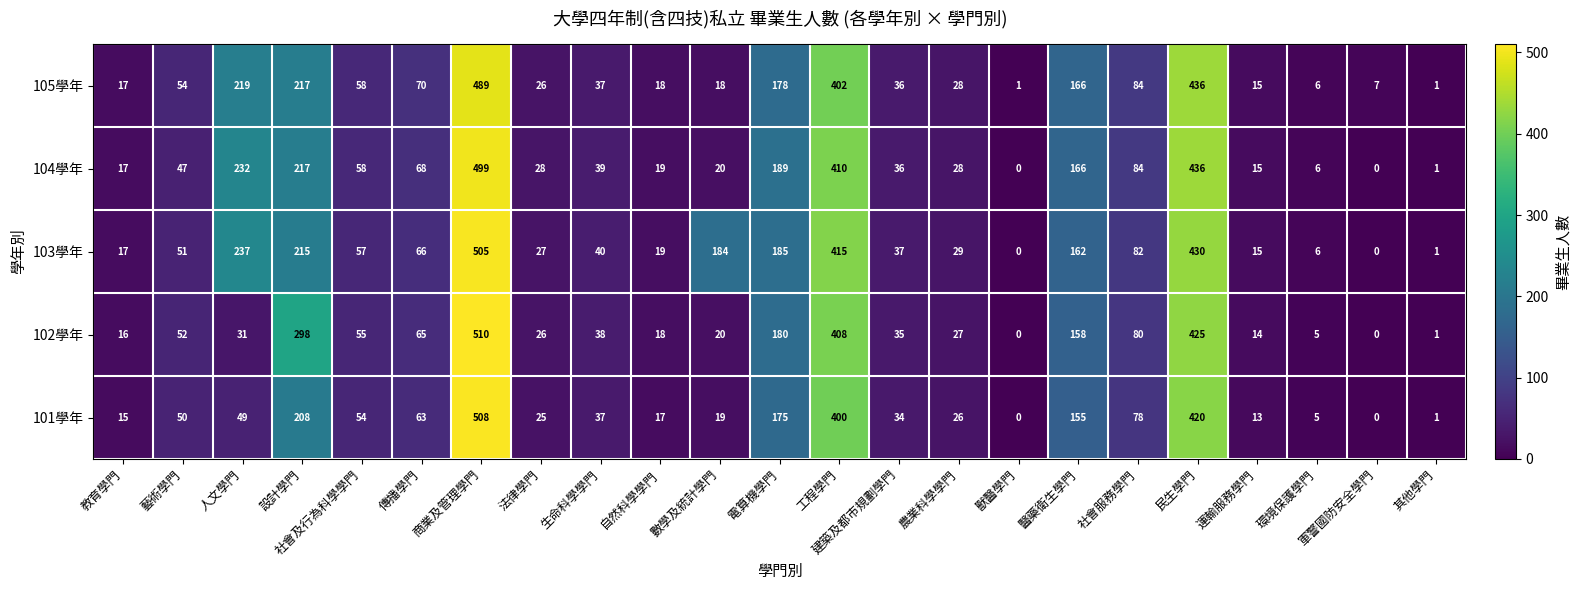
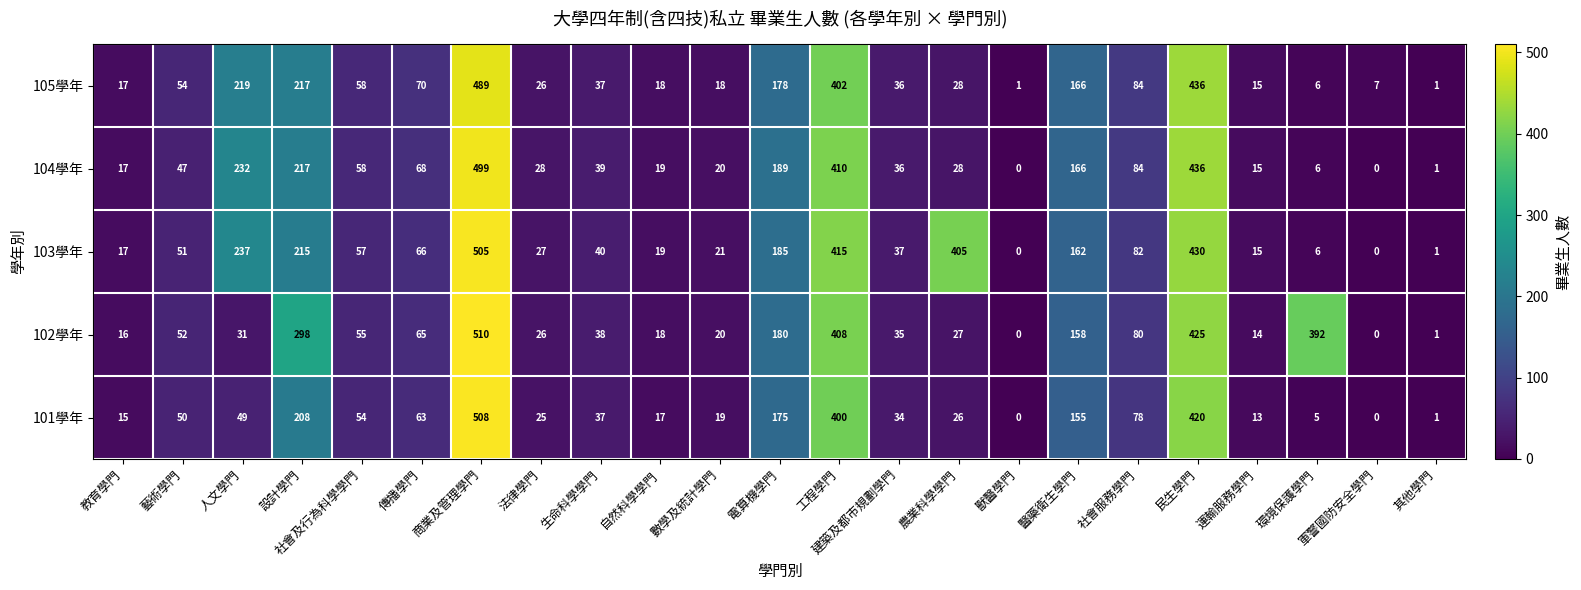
  {
    "105學年": {
      "教育學門": 17,
      "藝術學門": 54,
      "人文學門": 219,
      "設計學門": 217,
      "社會及行為科學學門": 58,
      "傳播學門": 70,
      "商業及管理學門": 489,
      "法律學門": 26,
      "生命科學學門": 37,
      "自然科學學門": 18,
      "數學及統計學門": 18,
      "電算機學門": 178,
      "工程學門": 402,
      "建築及都市規劃學門": 36,
      "農業科學學門": 28,
      "獸醫學門": 1,
      "醫藥衛生學門": 166,
      "社會服務學門": 84,
      "民生學門": 436,
      "運輸服務學門": 15,
      "環境保護學門": 6,
      "軍警國防安全學門": 7,
      "其他學門": 1
    },
    "104學年": {
      "教育學門": 17,
      "藝術學門": 47,
      "人文學門": 232,
      "設計學門": 217,
      "社會及行為科學學門": 58,
      "傳播學門": 68,
      "商業及管理學門": 499,
      "法律學門": 28,
      "生命科學學門": 39,
      "自然科學學門": 19,
      "數學及統計學門": 20,
      "電算機學門": 189,
      "工程學門": 410,
      "建築及都市規劃學門": 36,
      "農業科學學門": 28,
      "獸醫學門": 0,
      "醫藥衛生學門": 166,
      "社會服務學門": 84,
      "民生學門": 436,
      "運輸服務學門": 15,
      "環境保護學門": 6,
      "軍警國防安全學門": 0,
      "其他學門": 1
    },
    "103學年": {
      "教育學門": 17,
      "藝術學門": 51,
      "人文學門": 237,
      "設計學門": 215,
      "社會及行為科學學門": 57,
      "傳播學門": 66,
      "商業及管理學門": 505,
      "法律學門": 27,
      "生命科學學門": 40,
      "自然科學學門": 19,
-     "數學及統計學門": 184,
+     "數學及統計學門": 21,
      "電算機學門": 185,
      "工程學門": 415,
      "建築及都市規劃學門": 37,
-     "農業科學學門": 29,
+     "農業科學學門": 405,
      "獸醫學門": 0,
      "醫藥衛生學門": 162,
      "社會服務學門": 82,
      "民生學門": 430,
      "運輸服務學門": 15,
      "環境保護學門": 6,
      "軍警國防安全學門": 0,
      "其他學門": 1
    },
    "102學年": {
      "教育學門": 16,
      "藝術學門": 52,
      "人文學門": 31,
      "設計學門": 298,
      "社會及行為科學學門": 55,
      "傳播學門": 65,
      "商業及管理學門": 510,
      "法律學門": 26,
      "生命科學學門": 38,
      "自然科學學門": 18,
      "數學及統計學門": 20,
      "電算機學門": 180,
      "工程學門": 408,
      "建築及都市規劃學門": 35,
      "農業科學學門": 27,
      "獸醫學門": 0,
      "醫藥衛生學門": 158,
      "社會服務學門": 80,
      "民生學門": 425,
      "運輸服務學門": 14,
-     "環境保護學門": 5,
+     "環境保護學門": 392,
      "軍警國防安全學門": 0,
      "其他學門": 1
    },
    "101學年": {
      "教育學門": 15,
      "藝術學門": 50,
      "人文學門": 49,
      "設計學門": 208,
      "社會及行為科學學門": 54,
      "傳播學門": 63,
      "商業及管理學門": 508,
      "法律學門": 25,
      "生命科學學門": 37,
      "自然科學學門": 17,
      "數學及統計學門": 19,
      "電算機學門": 175,
      "工程學門": 400,
      "建築及都市規劃學門": 34,
      "農業科學學門": 26,
      "獸醫學門": 0,
      "醫藥衛生學門": 155,
      "社會服務學門": 78,
      "民生學門": 420,
      "運輸服務學門": 13,
      "環境保護學門": 5,
      "軍警國防安全學門": 0,
      "其他學門": 1
    }
  }
